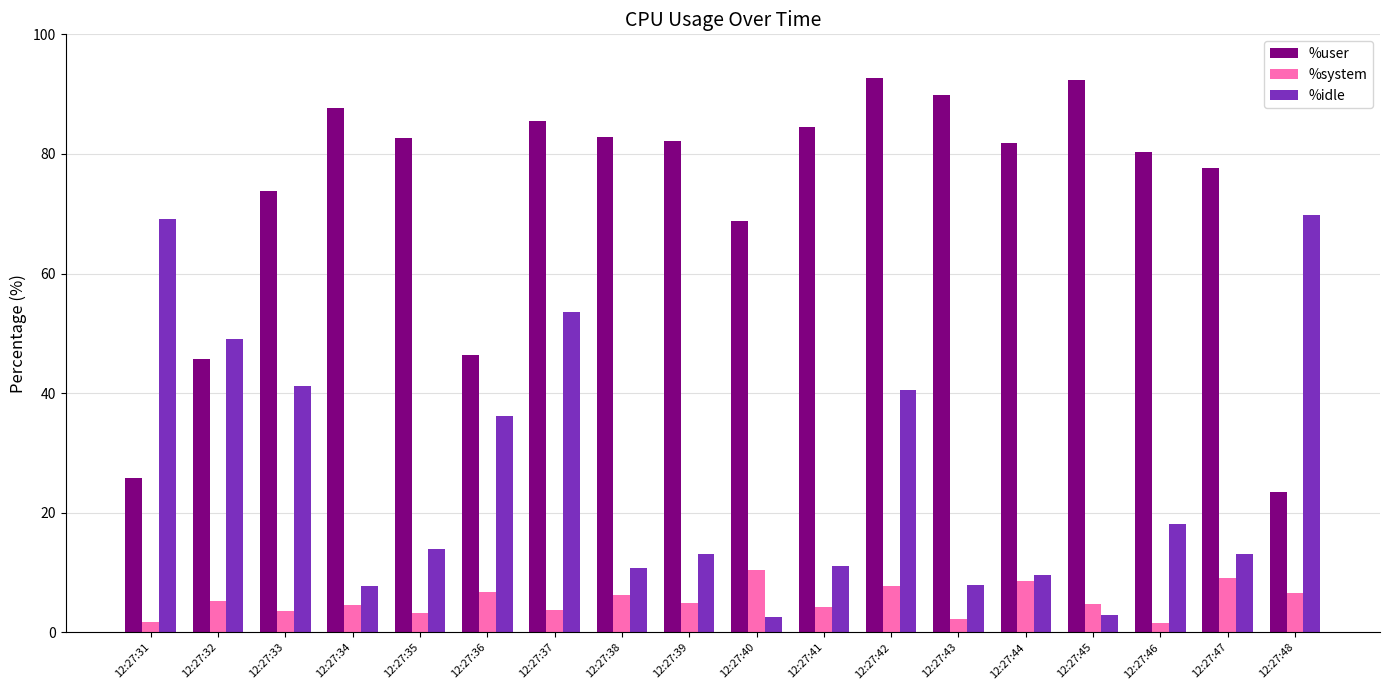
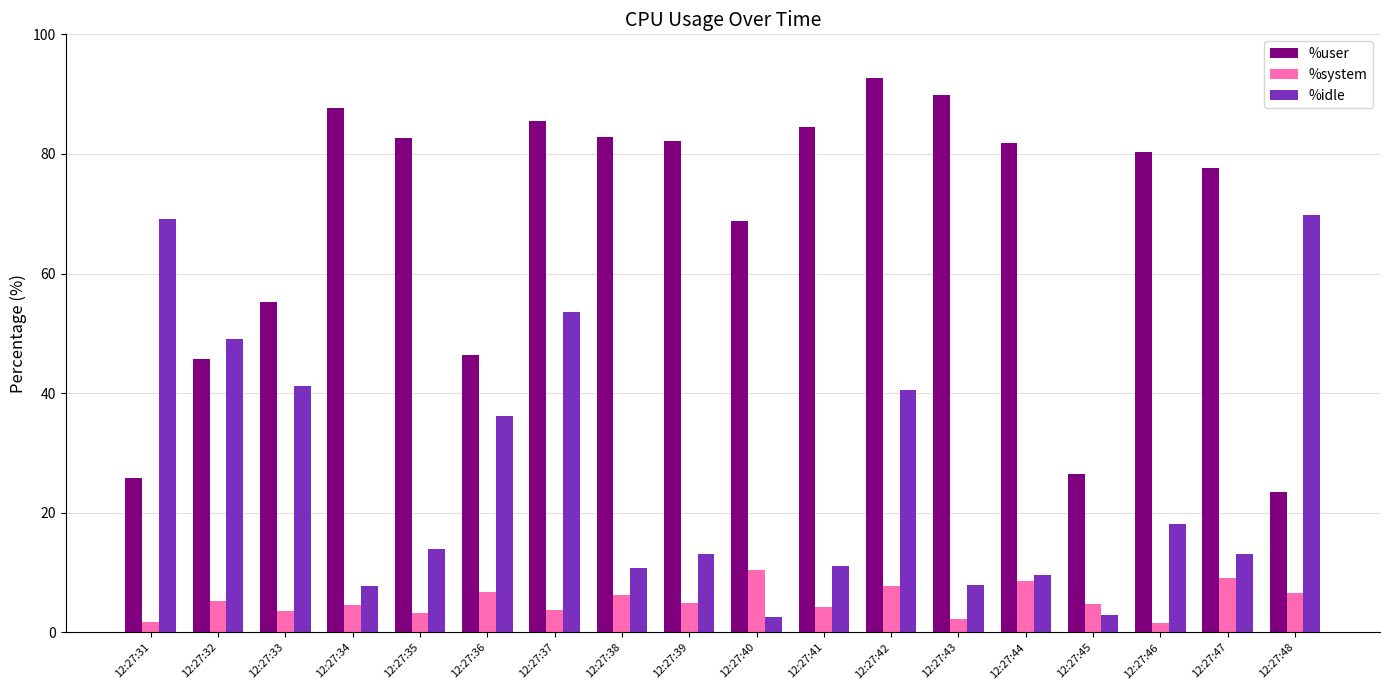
  {
    "%user": {
      "12:27:31": 26,
      "12:27:32": 46,
-     "12:27:33": 74,
+     "12:27:33": 55,
      "12:27:34": 88,
      "12:27:35": 83,
      "12:27:36": 46,
      "12:27:37": 86,
      "12:27:38": 83,
      "12:27:39": 82,
      "12:27:40": 69,
      "12:27:41": 85,
      "12:27:42": 93,
      "12:27:43": 90,
      "12:27:44": 82,
-     "12:27:45": 92,
+     "12:27:45": 27,
      "12:27:46": 80,
      "12:27:47": 78,
      "12:27:48": 23
    },
    "%system": {
      "12:27:31": 2,
      "12:27:32": 5,
      "12:27:33": 4,
      "12:27:34": 5,
      "12:27:35": 3,
      "12:27:36": 7,
      "12:27:37": 4,
      "12:27:38": 6,
      "12:27:39": 5,
      "12:27:40": 10,
      "12:27:41": 4,
      "12:27:42": 8,
      "12:27:43": 2,
      "12:27:44": 9,
      "12:27:45": 5,
      "12:27:46": 2,
      "12:27:47": 9,
      "12:27:48": 7
    },
    "%idle": {
      "12:27:31": 69,
      "12:27:32": 49,
      "12:27:33": 41,
      "12:27:34": 8,
      "12:27:35": 14,
      "12:27:36": 36,
      "12:27:37": 54,
      "12:27:38": 11,
      "12:27:39": 13,
      "12:27:40": 3,
      "12:27:41": 11,
      "12:27:42": 41,
      "12:27:43": 8,
      "12:27:44": 10,
      "12:27:45": 3,
      "12:27:46": 18,
      "12:27:47": 13,
      "12:27:48": 70
    }
  }
